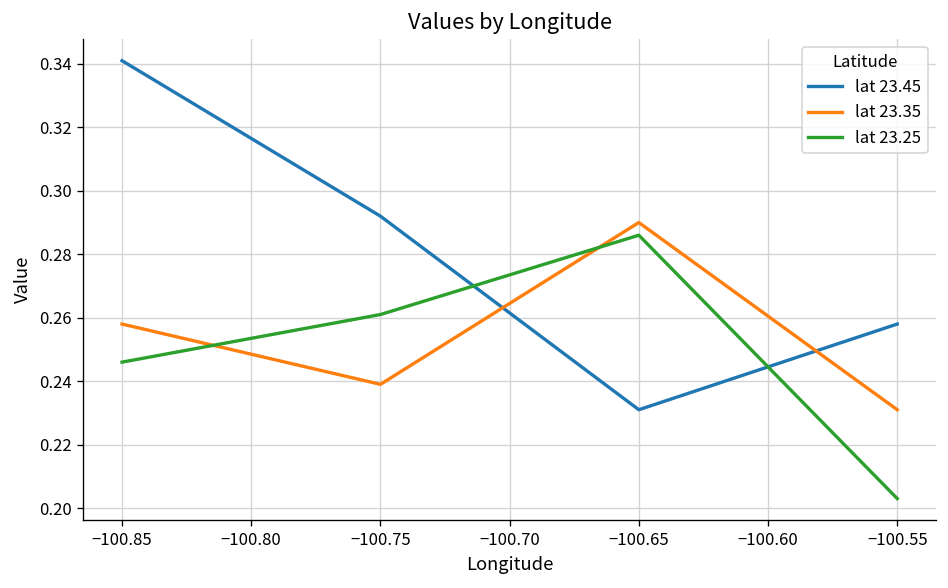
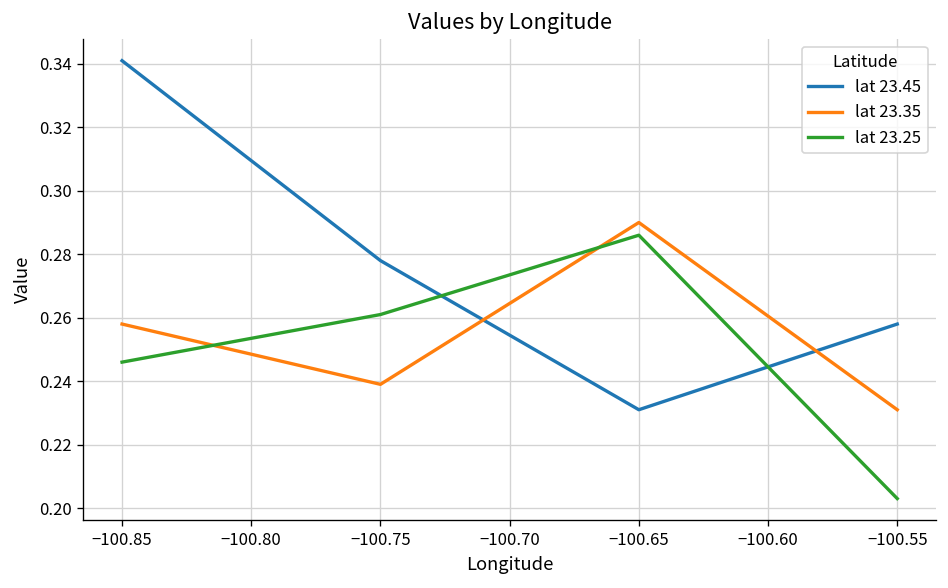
  {
    "lat 23.45": {
      "−100.85": 0.341,
-     "−100.75": 0.292,
+     "−100.75": 0.278,
      "−100.65": 0.231,
      "−100.55": 0.258
    },
    "lat 23.35": {
      "−100.85": 0.258,
      "−100.75": 0.239,
      "−100.65": 0.290,
      "−100.55": 0.231
    },
    "lat 23.25": {
      "−100.85": 0.246,
      "−100.75": 0.261,
      "−100.65": 0.286,
      "−100.55": 0.203
    }
  }
